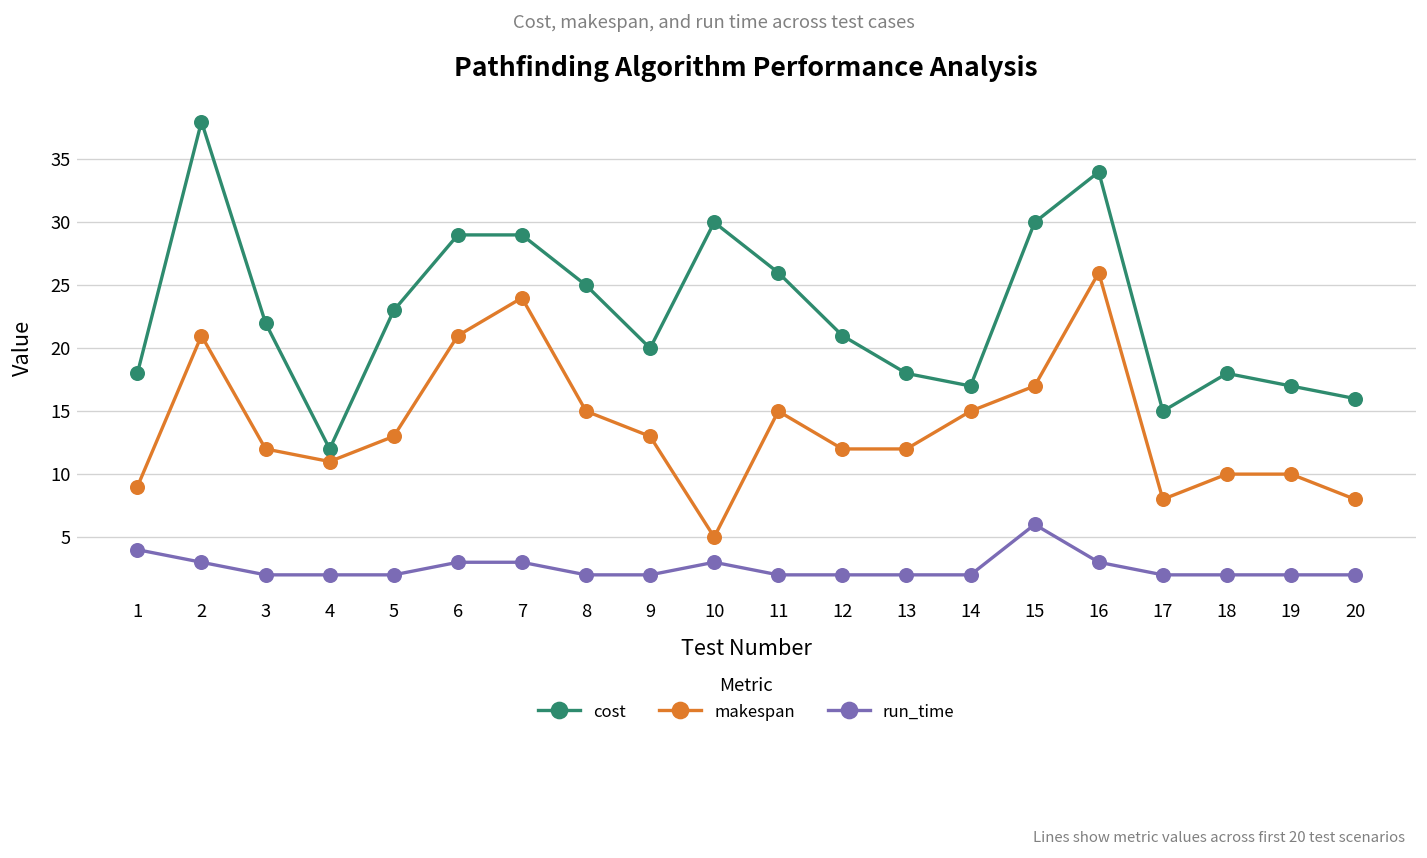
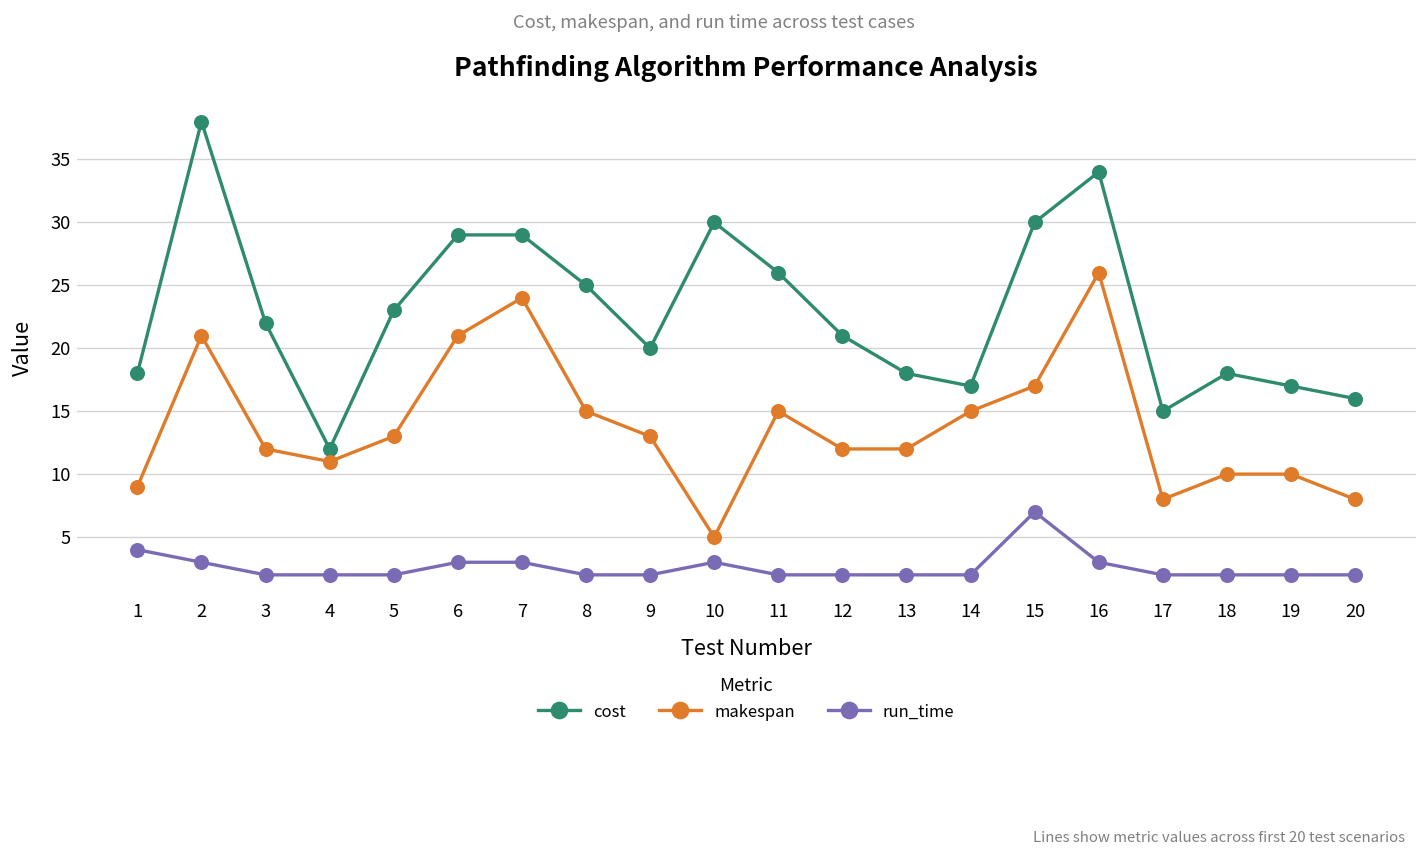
  {
    "cost": {
      "1": 18,
      "2": 38,
      "3": 22,
      "4": 12,
      "5": 23,
      "6": 29,
      "7": 29,
      "8": 25,
      "9": 20,
      "10": 30,
      "11": 26,
      "12": 21,
      "13": 18,
      "14": 17,
      "15": 30,
      "16": 34,
      "17": 15,
      "18": 18,
      "19": 17,
      "20": 16
    },
    "makespan": {
      "1": 9,
      "2": 21,
      "3": 12,
      "4": 11,
      "5": 13,
      "6": 21,
      "7": 24,
      "8": 15,
      "9": 13,
      "10": 5,
      "11": 15,
      "12": 12,
      "13": 12,
      "14": 15,
      "15": 17,
      "16": 26,
      "17": 8,
      "18": 10,
      "19": 10,
      "20": 8
    },
    "run_time": {
      "1": 4,
      "2": 3,
      "3": 2,
      "4": 2,
      "5": 2,
      "6": 3,
      "7": 3,
      "8": 2,
      "9": 2,
      "10": 3,
      "11": 2,
      "12": 2,
      "13": 2,
      "14": 2,
-     "15": 6,
+     "15": 7,
      "16": 3,
      "17": 2,
      "18": 2,
      "19": 2,
      "20": 2
    }
  }
